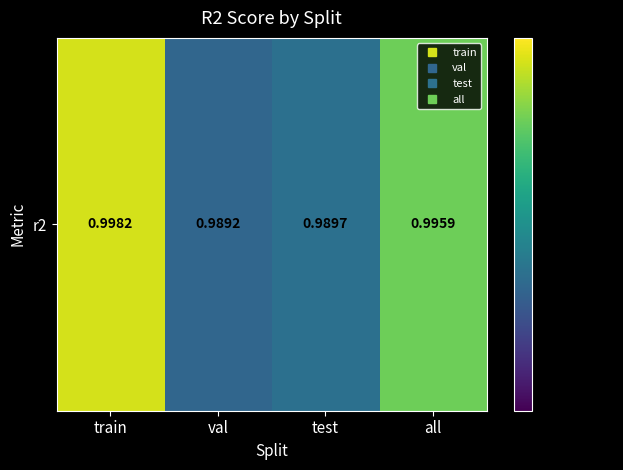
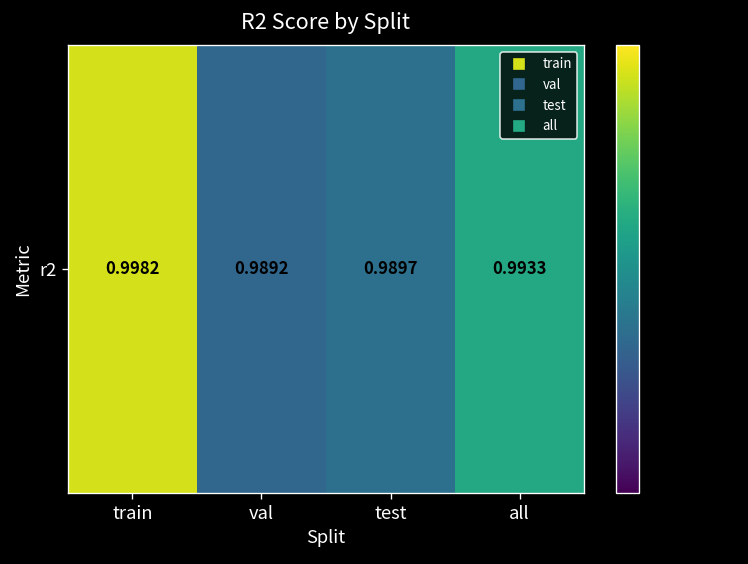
  {
    "r2": {
      "train": 0.9982,
      "val": 0.9892,
      "test": 0.9897,
-     "all": 0.9959
+     "all": 0.9933
    }
  }
